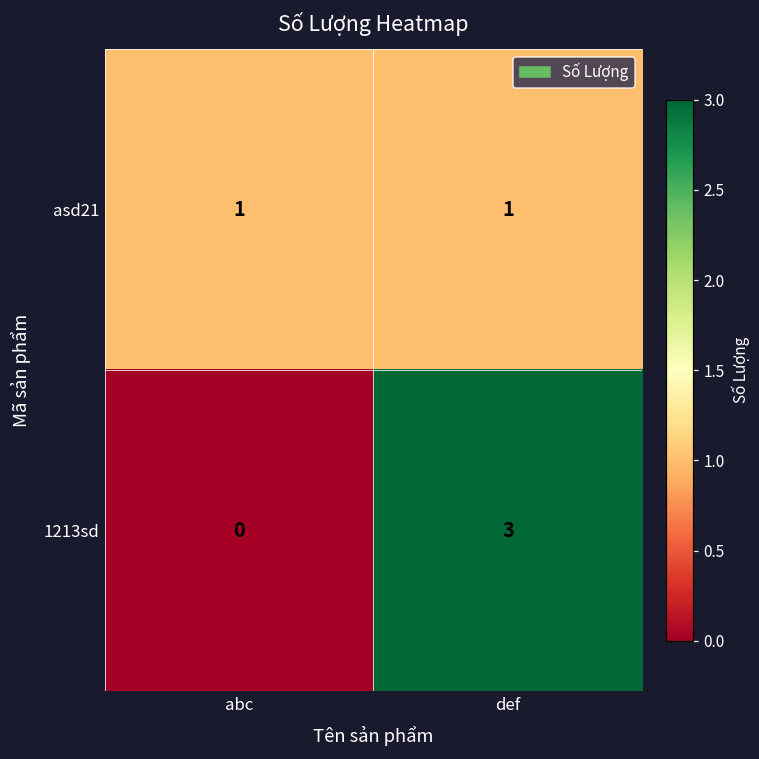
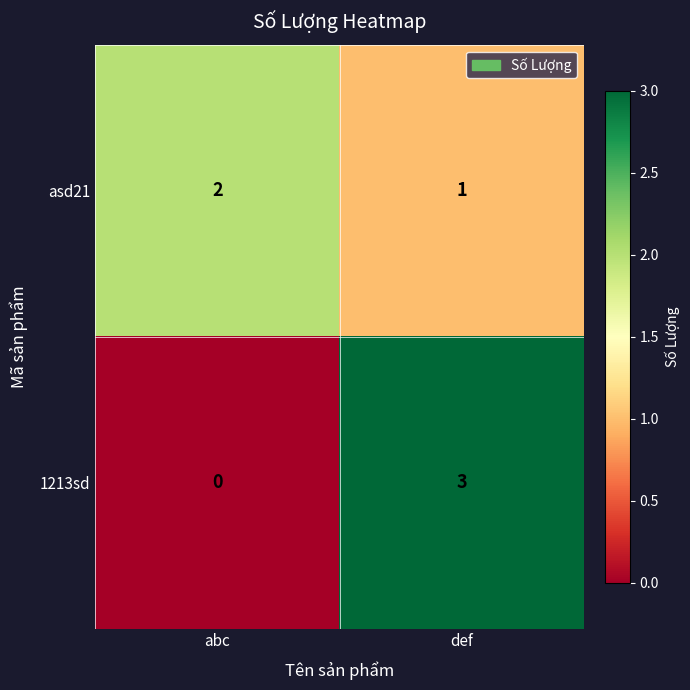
  {
    "asd21": {
-     "abc": 1,
+     "abc": 2,
      "def": 1
    },
    "1213sd": {
      "abc": 0,
      "def": 3
    }
  }
